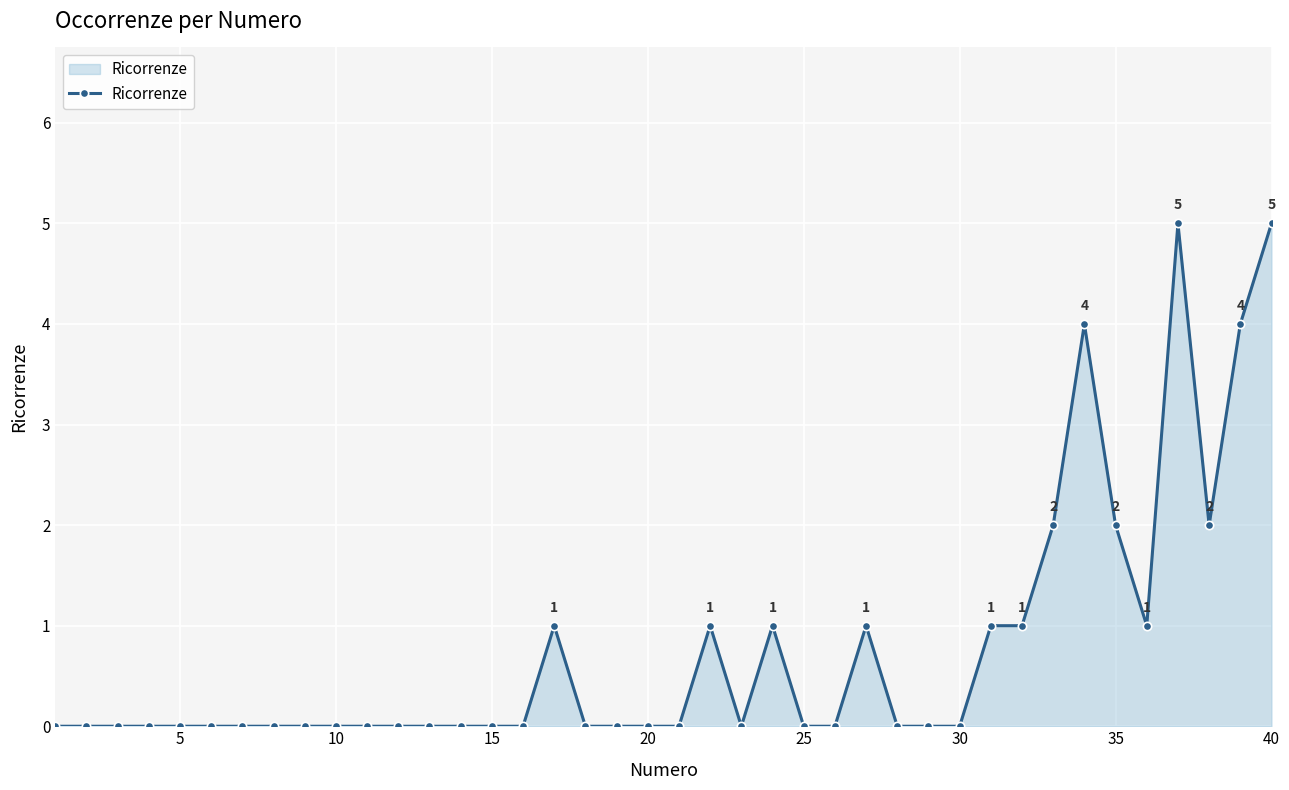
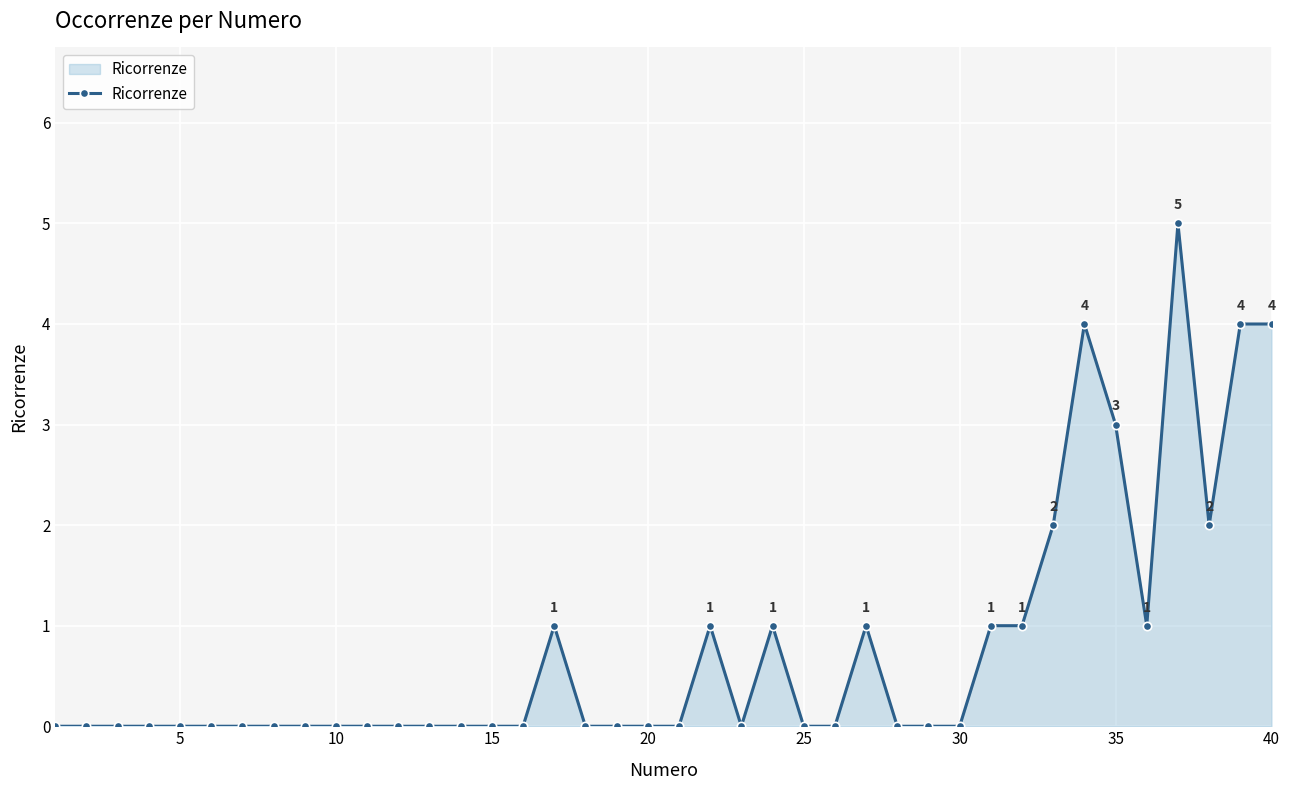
  {
-   "35": 2,
-   "40": 5
+   "35": 3,
+   "40": 4
  }
